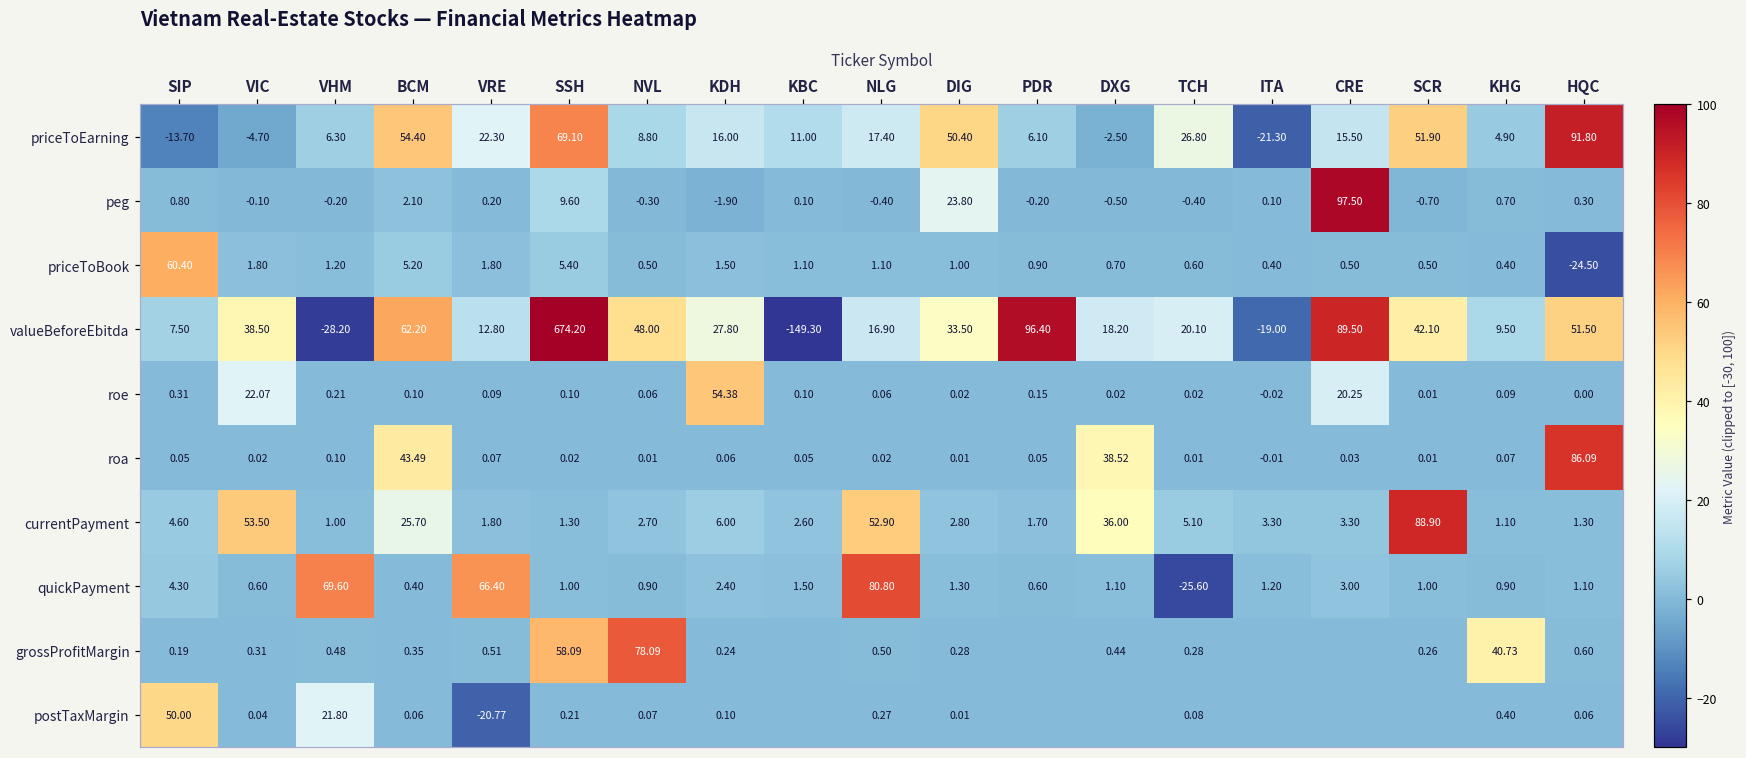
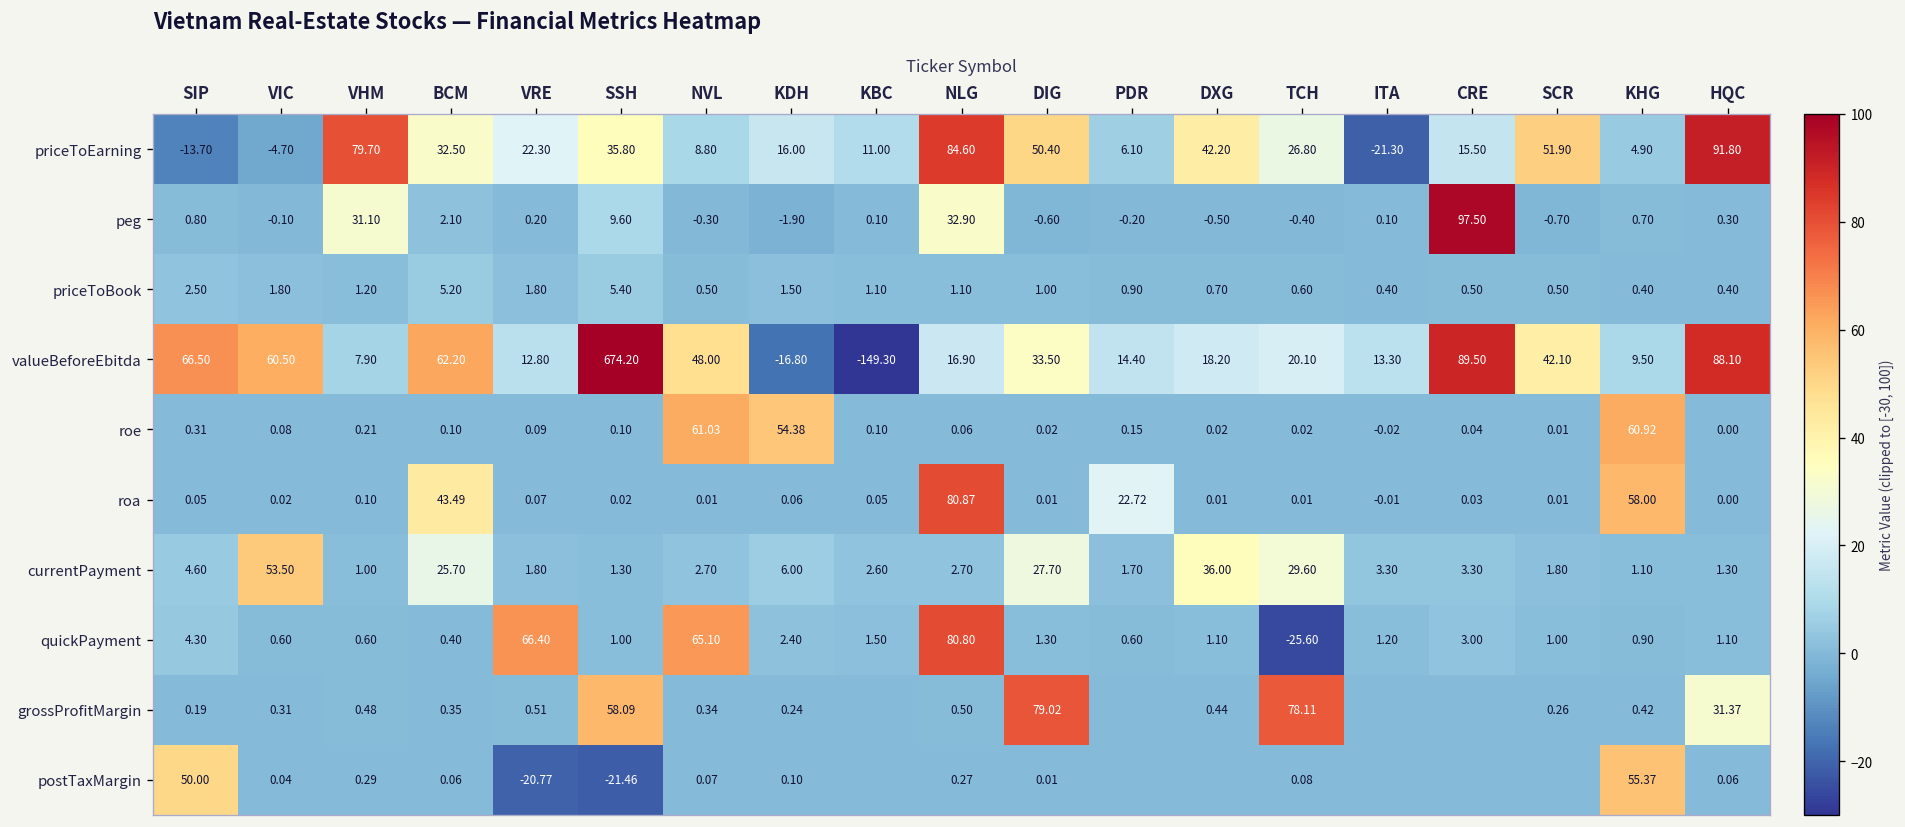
  {
    "priceToEarning": {
      "SIP": -13.70,
      "VIC": -4.70,
-     "VHM": 6.30,
-     "BCM": 54.40,
+     "VHM": 79.70,
+     "BCM": 32.50,
      "VRE": 22.30,
-     "SSH": 69.10,
+     "SSH": 35.80,
      "NVL": 8.80,
      "KDH": 16.00,
      "KBC": 11.00,
-     "NLG": 17.40,
+     "NLG": 84.60,
      "DIG": 50.40,
      "PDR": 6.10,
-     "DXG": -2.50,
+     "DXG": 42.20,
      "TCH": 26.80,
      "ITA": -21.30,
      "CRE": 15.50,
      "SCR": 51.90,
      "KHG": 4.90,
      "HQC": 91.80
    },
    "peg": {
      "SIP": 0.80,
      "VIC": -0.10,
-     "VHM": -0.20,
+     "VHM": 31.10,
      "BCM": 2.10,
      "VRE": 0.20,
      "SSH": 9.60,
      "NVL": -0.30,
      "KDH": -1.90,
      "KBC": 0.10,
-     "NLG": -0.40,
-     "DIG": 23.80,
+     "NLG": 32.90,
+     "DIG": -0.60,
      "PDR": -0.20,
      "DXG": -0.50,
      "TCH": -0.40,
      "ITA": 0.10,
      "CRE": 97.50,
      "SCR": -0.70,
      "KHG": 0.70,
      "HQC": 0.30
    },
    "priceToBook": {
-     "SIP": 60.40,
+     "SIP": 2.50,
      "VIC": 1.80,
      "VHM": 1.20,
      "BCM": 5.20,
      "VRE": 1.80,
      "SSH": 5.40,
      "NVL": 0.50,
      "KDH": 1.50,
      "KBC": 1.10,
      "NLG": 1.10,
      "DIG": 1.00,
      "PDR": 0.90,
      "DXG": 0.70,
      "TCH": 0.60,
      "ITA": 0.40,
      "CRE": 0.50,
      "SCR": 0.50,
      "KHG": 0.40,
-     "HQC": -24.50
+     "HQC": 0.40
    },
    "valueBeforeEbitda": {
-     "SIP": 7.50,
-     "VIC": 38.50,
-     "VHM": -28.20,
+     "SIP": 66.50,
+     "VIC": 60.50,
+     "VHM": 7.90,
      "BCM": 62.20,
      "VRE": 12.80,
      "SSH": 674.20,
      "NVL": 48.00,
-     "KDH": 27.80,
+     "KDH": -16.80,
      "KBC": -149.30,
      "NLG": 16.90,
      "DIG": 33.50,
-     "PDR": 96.40,
+     "PDR": 14.40,
      "DXG": 18.20,
      "TCH": 20.10,
-     "ITA": -19.00,
+     "ITA": 13.30,
      "CRE": 89.50,
      "SCR": 42.10,
      "KHG": 9.50,
-     "HQC": 51.50
+     "HQC": 88.10
    },
    "roe": {
      "SIP": 0.31,
-     "VIC": 22.07,
+     "VIC": 0.08,
      "VHM": 0.21,
      "BCM": 0.10,
      "VRE": 0.09,
      "SSH": 0.10,
-     "NVL": 0.06,
+     "NVL": 61.03,
      "KDH": 54.38,
      "KBC": 0.10,
      "NLG": 0.06,
      "DIG": 0.02,
      "PDR": 0.15,
      "DXG": 0.02,
      "TCH": 0.02,
      "ITA": -0.02,
-     "CRE": 20.25,
+     "CRE": 0.04,
      "SCR": 0.01,
-     "KHG": 0.09,
+     "KHG": 60.92,
      "HQC": 0.00
    },
    "roa": {
      "SIP": 0.05,
      "VIC": 0.02,
      "VHM": 0.10,
      "BCM": 43.49,
      "VRE": 0.07,
      "SSH": 0.02,
      "NVL": 0.01,
      "KDH": 0.06,
      "KBC": 0.05,
-     "NLG": 0.02,
+     "NLG": 80.87,
      "DIG": 0.01,
-     "PDR": 0.05,
-     "DXG": 38.52,
+     "PDR": 22.72,
+     "DXG": 0.01,
      "TCH": 0.01,
      "ITA": -0.01,
      "CRE": 0.03,
      "SCR": 0.01,
-     "KHG": 0.07,
-     "HQC": 86.09
+     "KHG": 58.00,
+     "HQC": 0.00
    },
    "currentPayment": {
      "SIP": 4.60,
      "VIC": 53.50,
      "VHM": 1.00,
      "BCM": 25.70,
      "VRE": 1.80,
      "SSH": 1.30,
      "NVL": 2.70,
      "KDH": 6.00,
      "KBC": 2.60,
-     "NLG": 52.90,
-     "DIG": 2.80,
+     "NLG": 2.70,
+     "DIG": 27.70,
      "PDR": 1.70,
      "DXG": 36.00,
-     "TCH": 5.10,
+     "TCH": 29.60,
      "ITA": 3.30,
      "CRE": 3.30,
-     "SCR": 88.90,
+     "SCR": 1.80,
      "KHG": 1.10,
      "HQC": 1.30
    },
    "quickPayment": {
      "SIP": 4.30,
      "VIC": 0.60,
-     "VHM": 69.60,
+     "VHM": 0.60,
      "BCM": 0.40,
      "VRE": 66.40,
      "SSH": 1.00,
-     "NVL": 0.90,
+     "NVL": 65.10,
      "KDH": 2.40,
      "KBC": 1.50,
      "NLG": 80.80,
      "DIG": 1.30,
      "PDR": 0.60,
      "DXG": 1.10,
      "TCH": -25.60,
      "ITA": 1.20,
      "CRE": 3.00,
      "SCR": 1.00,
      "KHG": 0.90,
      "HQC": 1.10
    },
    "grossProfitMargin": {
      "SIP": 0.19,
      "VIC": 0.31,
      "VHM": 0.48,
      "BCM": 0.35,
      "VRE": 0.51,
      "SSH": 58.09,
-     "NVL": 78.09,
+     "NVL": 0.34,
      "KDH": 0.24,
      "NLG": 0.50,
-     "DIG": 0.28,
+     "DIG": 79.02,
      "DXG": 0.44,
-     "TCH": 0.28,
+     "TCH": 78.11,
      "SCR": 0.26,
-     "KHG": 40.73,
-     "HQC": 0.60
+     "KHG": 0.42,
+     "HQC": 31.37
    },
    "postTaxMargin": {
      "SIP": 50.00,
      "VIC": 0.04,
-     "VHM": 21.80,
+     "VHM": 0.29,
      "BCM": 0.06,
      "VRE": -20.77,
-     "SSH": 0.21,
+     "SSH": -21.46,
      "NVL": 0.07,
      "KDH": 0.10,
      "NLG": 0.27,
      "DIG": 0.01,
      "TCH": 0.08,
-     "KHG": 0.40,
+     "KHG": 55.37,
      "HQC": 0.06
    }
  }
